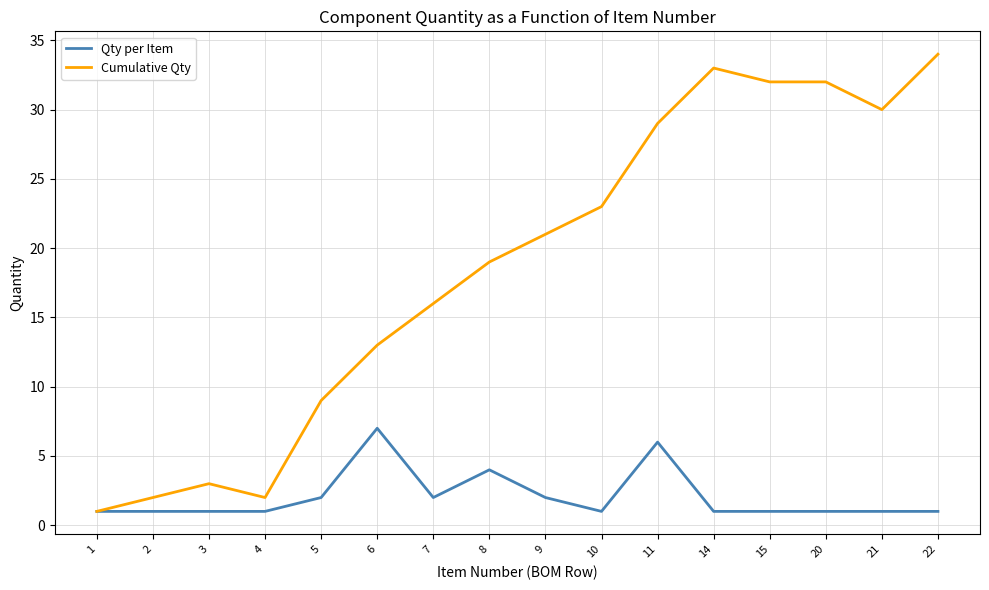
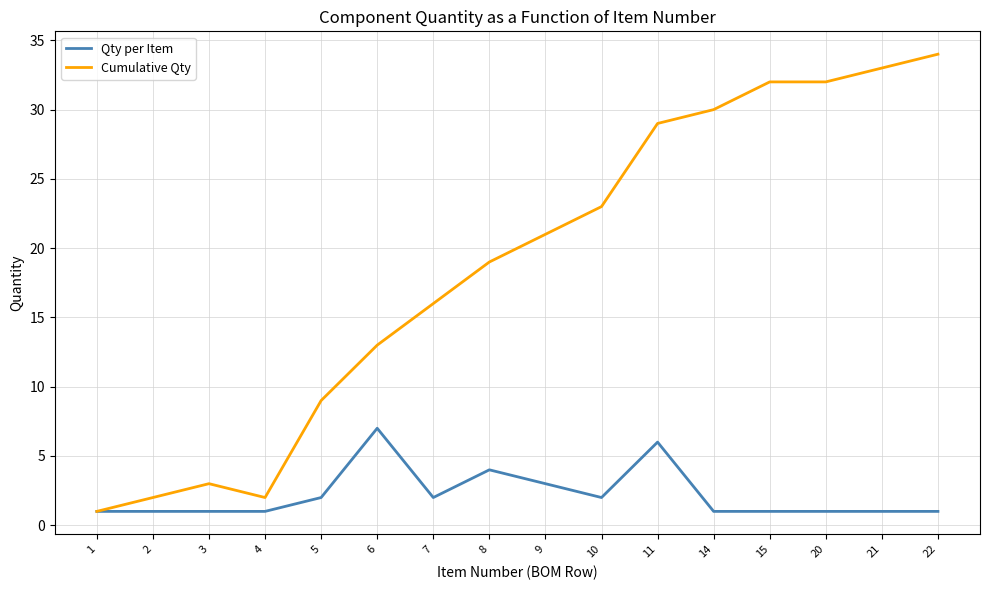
  {
    "Qty per Item": {
      "2": 1,
      "3": 1,
      "4": 1,
      "5": 2,
      "6": 7,
      "7": 2,
      "8": 4,
-     "9": 2,
-     "10": 1,
+     "9": 3,
+     "10": 2,
      "11": 6,
      "14": 1,
      "15": 1,
      "20": 1,
      "21": 1,
      "22": 1
    },
    "Cumulative Qty": {
      "2": 2,
      "3": 3,
      "4": 2,
      "5": 9,
      "6": 13,
      "7": 16,
      "8": 19,
      "9": 21,
      "10": 23,
      "11": 29,
-     "14": 33,
+     "14": 30,
      "15": 32,
      "20": 32,
-     "21": 30,
+     "21": 33,
      "22": 34
    }
  }
